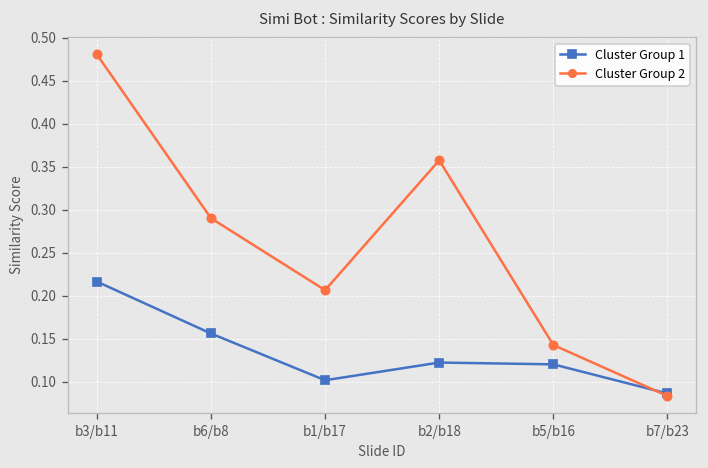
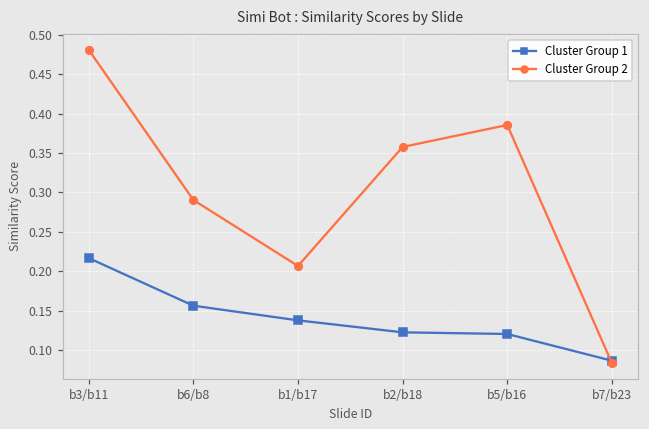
  {
    "Cluster Group 1": {
      "b3/b11": 0.22,
      "b6/b8": 0.16,
-     "b1/b17": 0.10,
+     "b1/b17": 0.14,
      "b2/b18": 0.12,
      "b5/b16": 0.12
    },
    "Cluster Group 2": {
      "b3/b11": 0.48,
      "b6/b8": 0.29,
      "b1/b17": 0.21,
      "b2/b18": 0.36,
-     "b5/b16": 0.14
+     "b5/b16": 0.39
    }
  }
